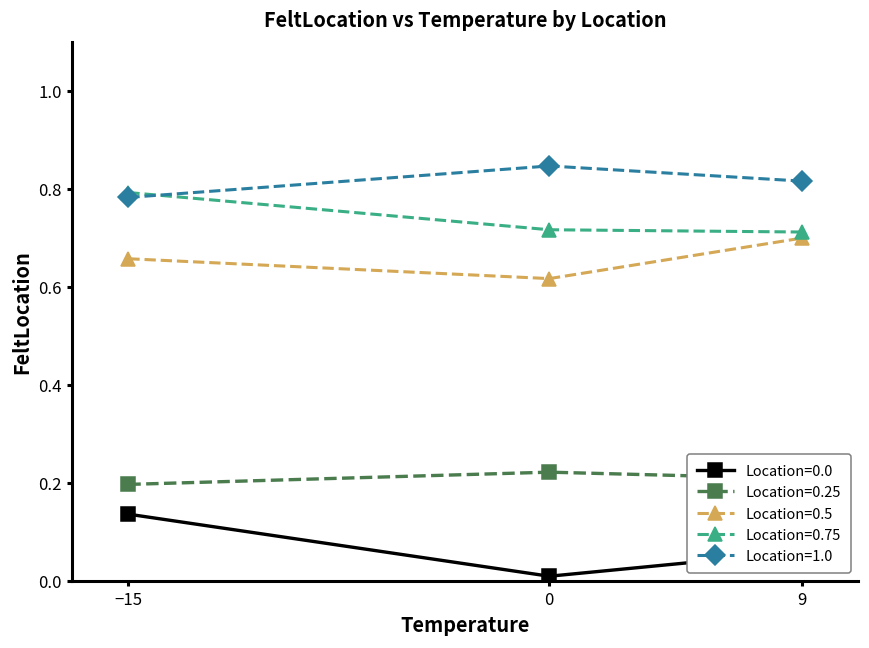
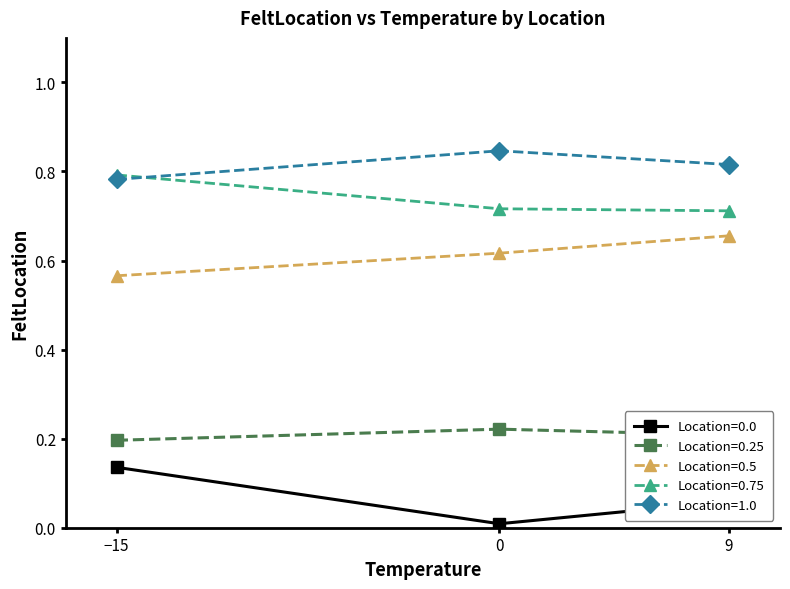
  {
    "Location=0.0": {
      "−15": 0.14,
      "0": 0.01
    },
    "Location=0.25": {
      "−15": 0.20,
      "0": 0.22
    },
    "Location=0.5": {
-     "−15": 0.66,
+     "−15": 0.57,
      "0": 0.62,
-     "9": 0.70
+     "9": 0.66
    }
  }
